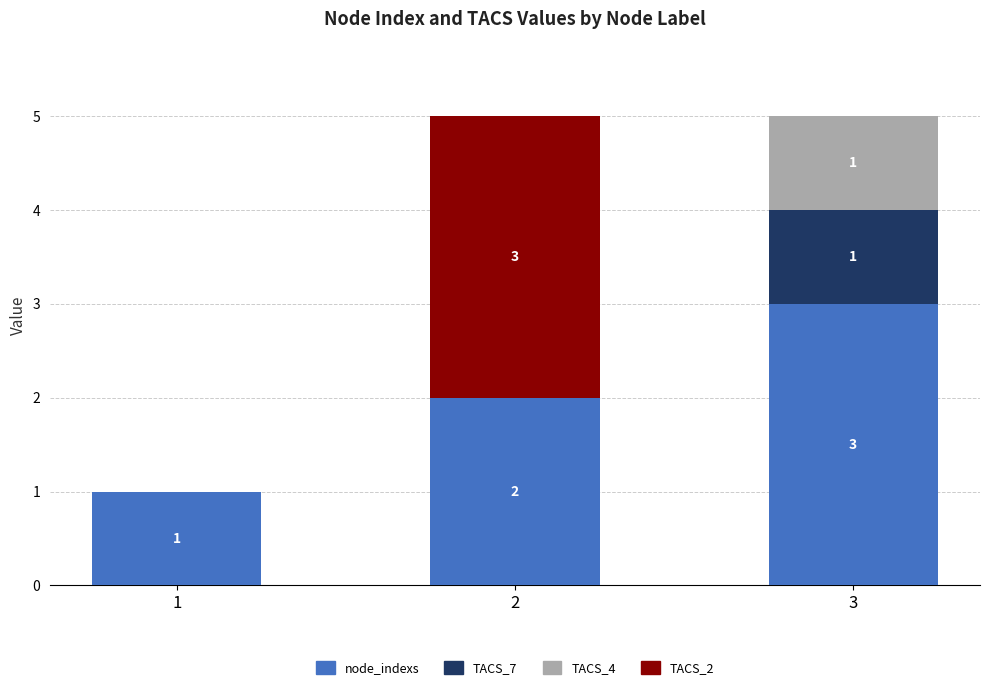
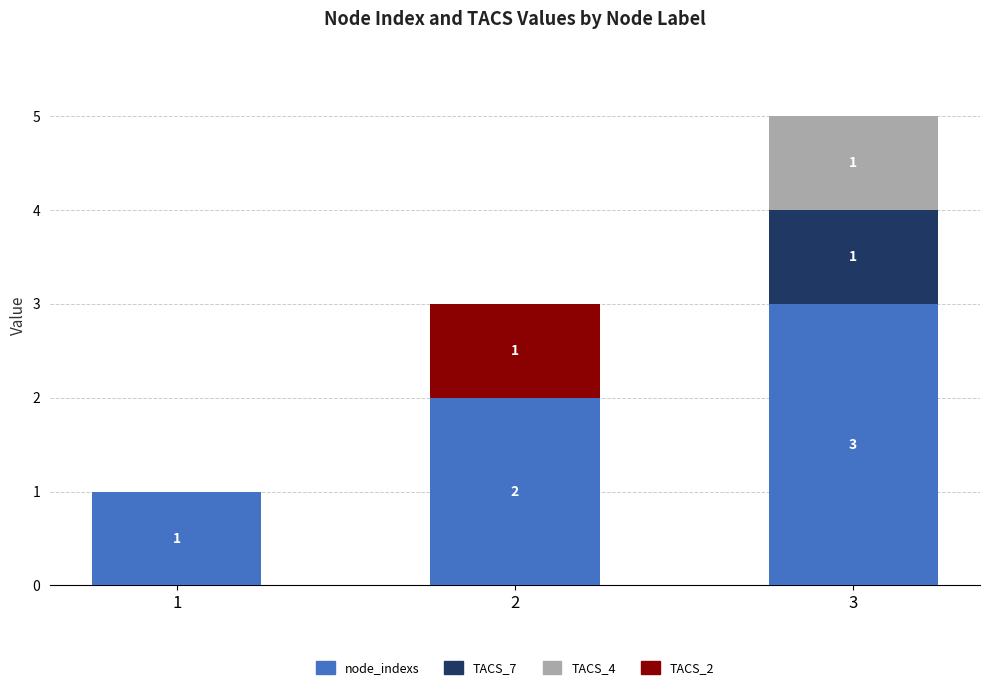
  {
    "node_indexs": {
      "1": 1,
      "2": 2,
      "3": 3
    },
    "TACS_7": {
      "3": 1
    },
    "TACS_4": {
      "3": 1
    },
    "TACS_2": {
-     "2": 3
+     "2": 1
    }
  }
